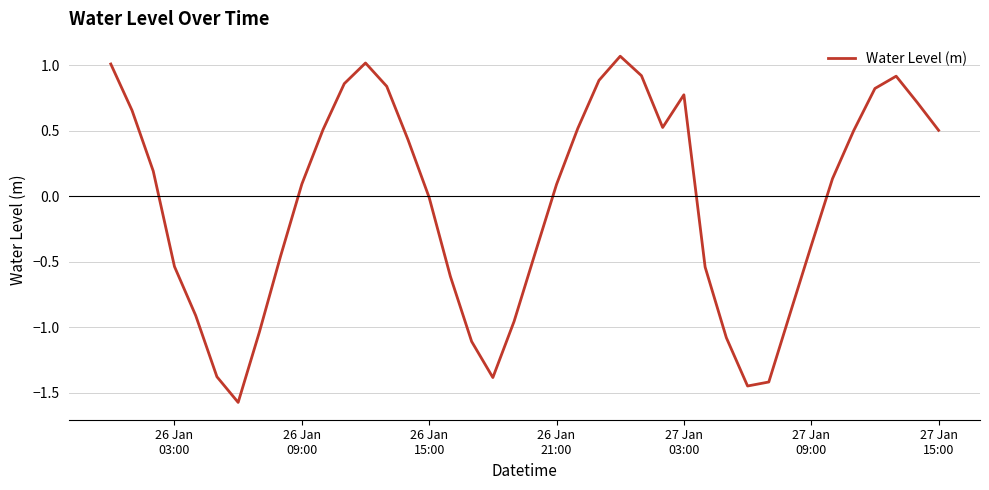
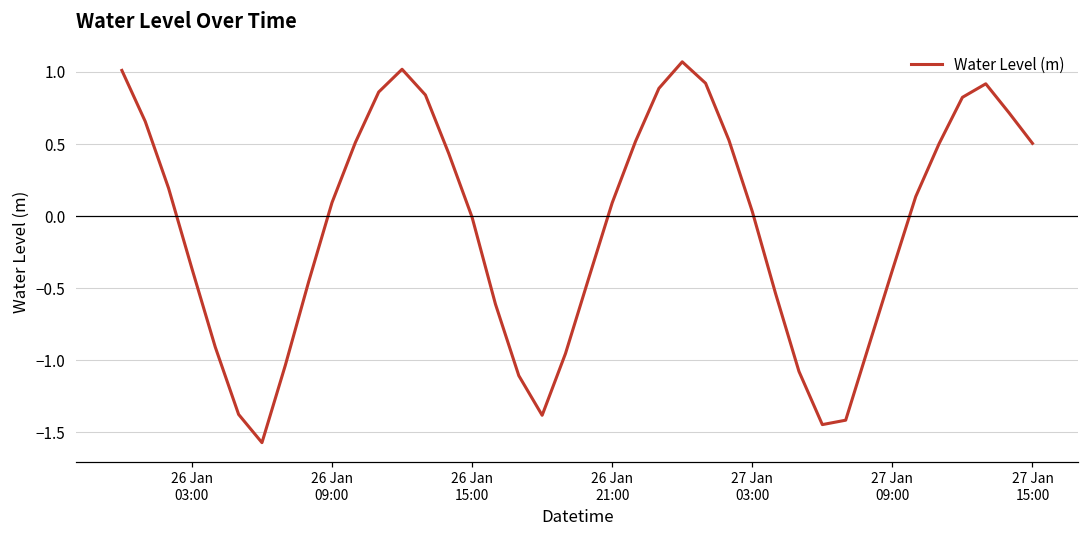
  {
-   "26 Jan 03:00": -0.53,
+   "26 Jan 03:00": -0.36,
    "26 Jan 09:00": 0.09,
    "26 Jan 15:00": -0.01,
    "26 Jan 21:00": 0.09,
-   "27 Jan 03:00": 0.78,
+   "27 Jan 03:00": 0.03,
    "27 Jan 09:00": -0.38,
    "27 Jan 15:00": 0.50
  }
